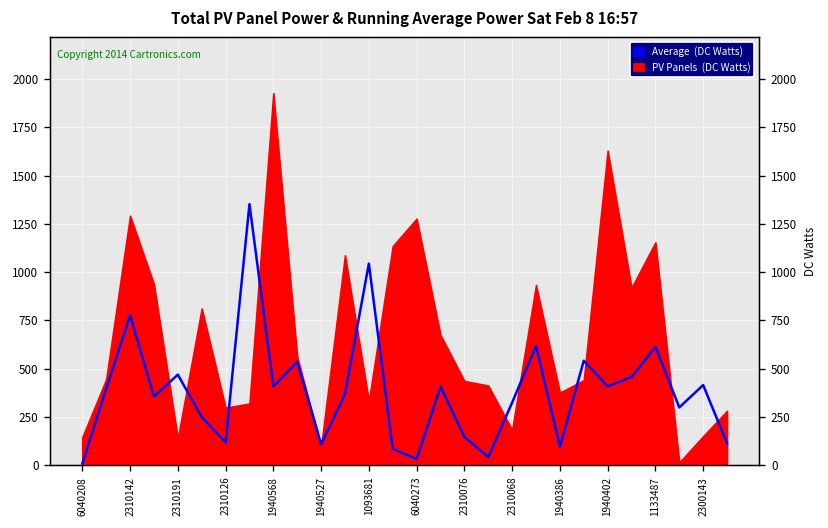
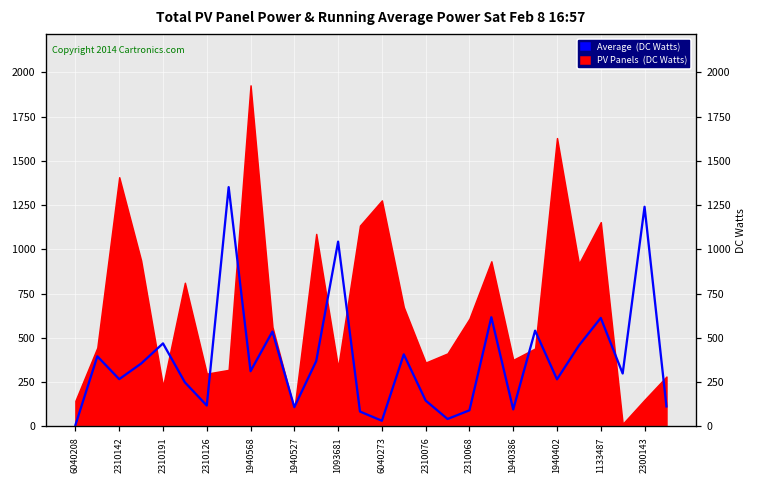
  {
    "Average (DC Watts)": {
      "6040208": 10,
-     "2310142": 780,
+     "2310142": 270,
      "2310191": 470,
      "2310126": 120,
-     "1940568": 410,
+     "1940568": 310,
      "1093681": 1040,
      "6040273": 30,
      "2310076": 150,
-     "2310068": 320,
+     "2310068": 90,
      "1940386": 100,
-     "1940402": 410,
+     "1940402": 270,
      "1133487": 610,
-     "2300143": 420
+     "2300143": 1240
    },
    "PV Panels (DC Watts)": {
      "6040208": 140,
-     "2310142": 1290,
-     "2310191": 140,
+     "2310142": 1410,
+     "2310191": 230,
      "2310126": 300,
      "1940568": 1930,
      "1093681": 330,
      "6040273": 1280,
-     "2310076": 440,
-     "2310068": 180,
+     "2310076": 360,
+     "2310068": 610,
      "1940386": 380,
      "1940402": 1630,
      "1133487": 1150,
      "2300143": 150
    }
  }
